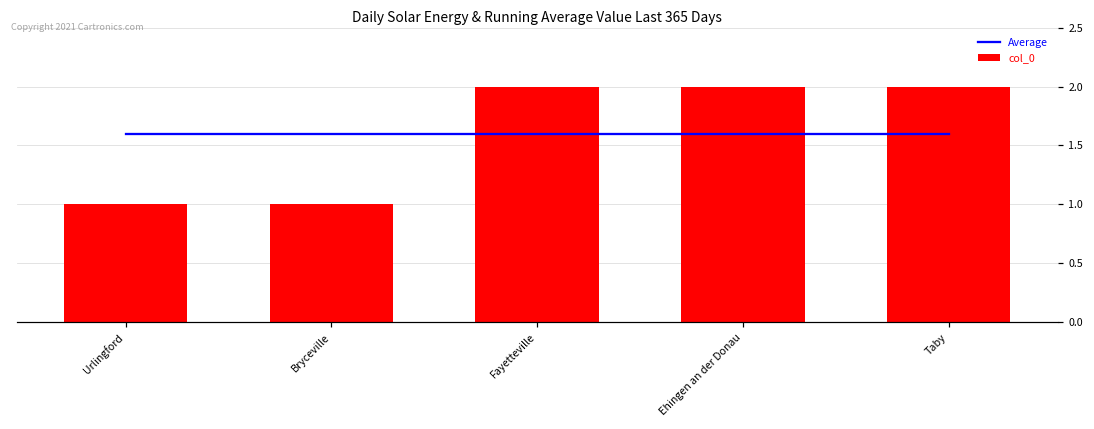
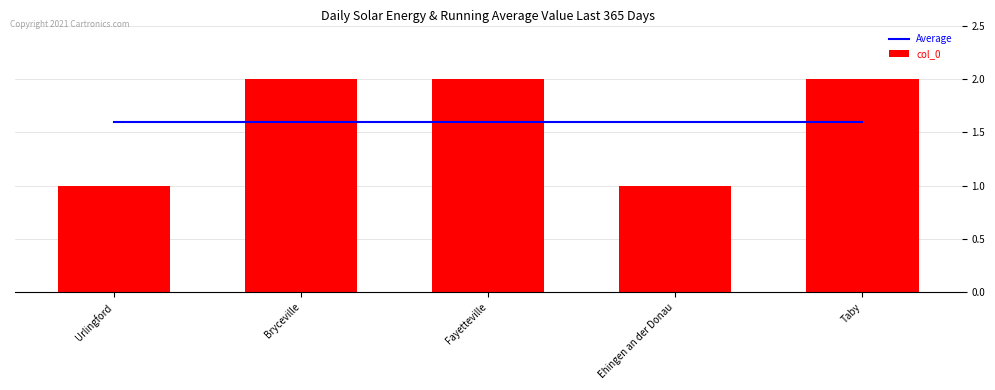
  {
    "Average": {
      "Urlingford": 1.60,
      "Bryceville": 1.60,
      "Fayetteville": 1.60,
      "Ehingen an der Donau": 1.60,
      "Taby": 1.60
    },
    "col_0": {
      "Urlingford": 1,
-     "Bryceville": 1,
+     "Bryceville": 2,
      "Fayetteville": 2,
-     "Ehingen an der Donau": 2,
+     "Ehingen an der Donau": 1,
      "Taby": 2
    }
  }
